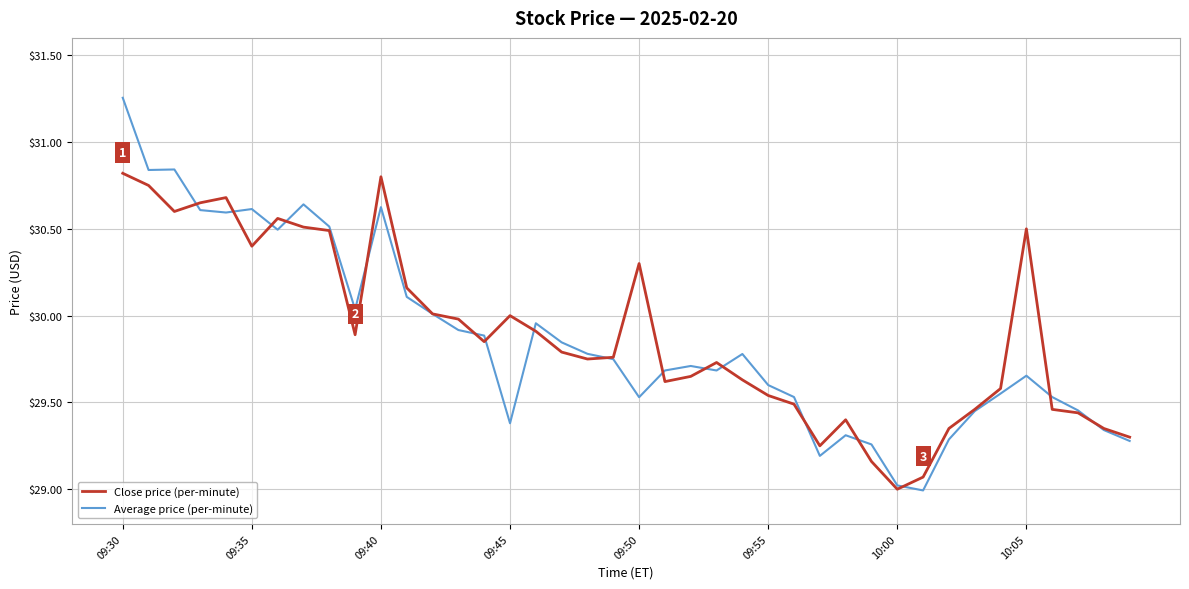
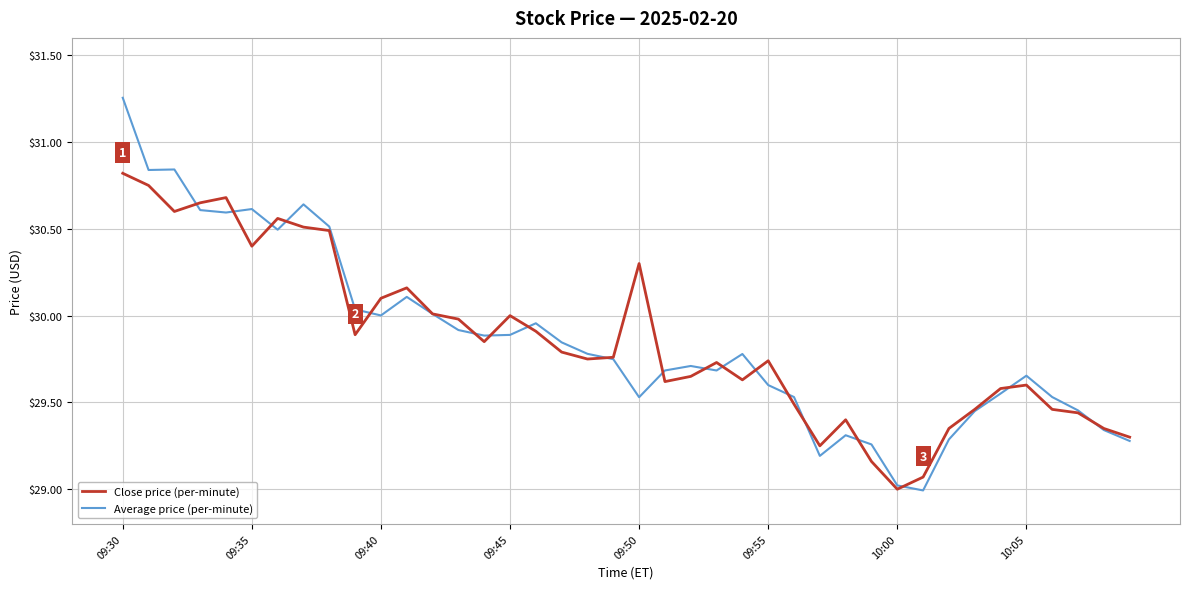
  {
    "Close price (per-minute)": {
      "09:35": "$30.40",
-     "09:40": "$30.8",
+     "09:40": "$30.1",
      "09:45": "$30.00",
      "09:50": "$30.30",
-     "09:55": "$29.54",
+     "09:55": "$29.74",
      "10:00": "$29.00",
-     "10:05": "$30.5"
+     "10:05": "$29.6"
    },
    "Average price (per-minute)": {
      "09:30": "$31.26",
      "09:35": "$30.61",
-     "09:40": "$30.63",
-     "09:45": "$29.38",
+     "09:40": "$30.00",
+     "09:45": "$29.89",
      "09:50": "$29.53",
      "09:55": "$29.60",
      "10:00": "$29.02",
      "10:05": "$29.65"
    }
  }
